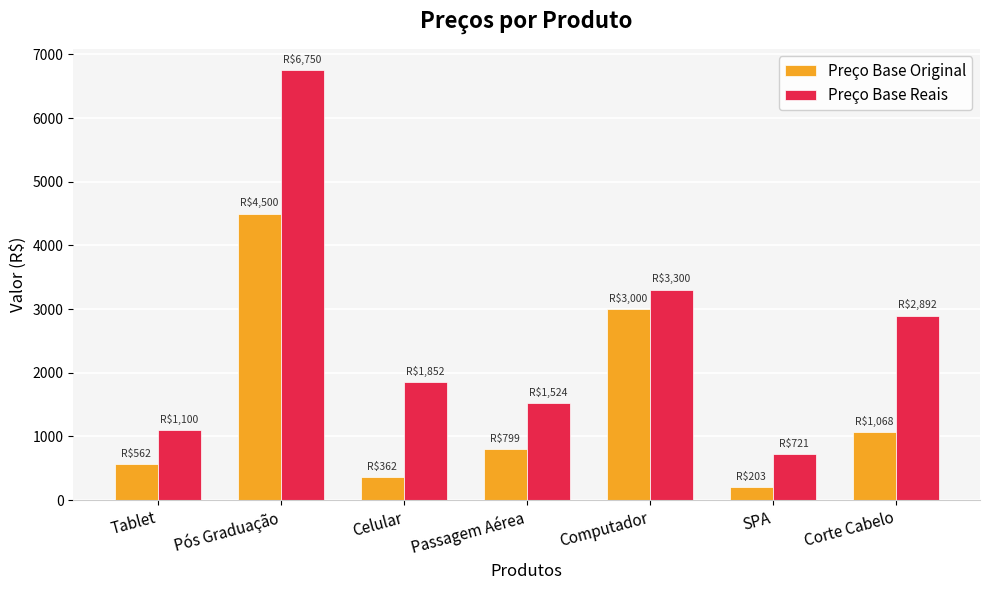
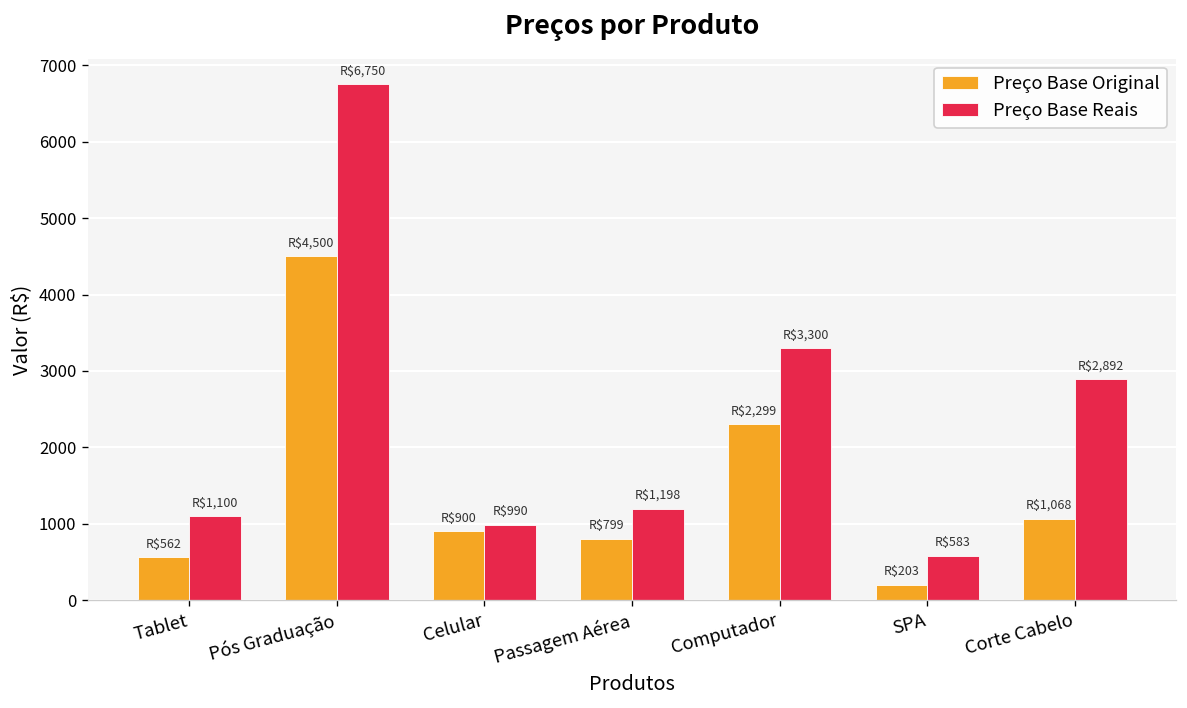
  {
    "Preço Base Original": {
      "Tablet": "$562",
      "Pós Graduação": "$4,500",
-     "Celular": "$362",
+     "Celular": "$900",
      "Passagem Aérea": "$799",
-     "Computador": "$3,000",
+     "Computador": "$2,299",
      "SPA": "$203",
      "Corte Cabelo": "$1,068"
    },
    "Preço Base Reais": {
      "Tablet": "$1,100",
      "Pós Graduação": "$6,750",
-     "Celular": "$1,852",
-     "Passagem Aérea": "$1,524",
+     "Celular": "$990",
+     "Passagem Aérea": "$1,198",
      "Computador": "$3,300",
-     "SPA": "$721",
+     "SPA": "$583",
      "Corte Cabelo": "$2,892"
    }
  }
